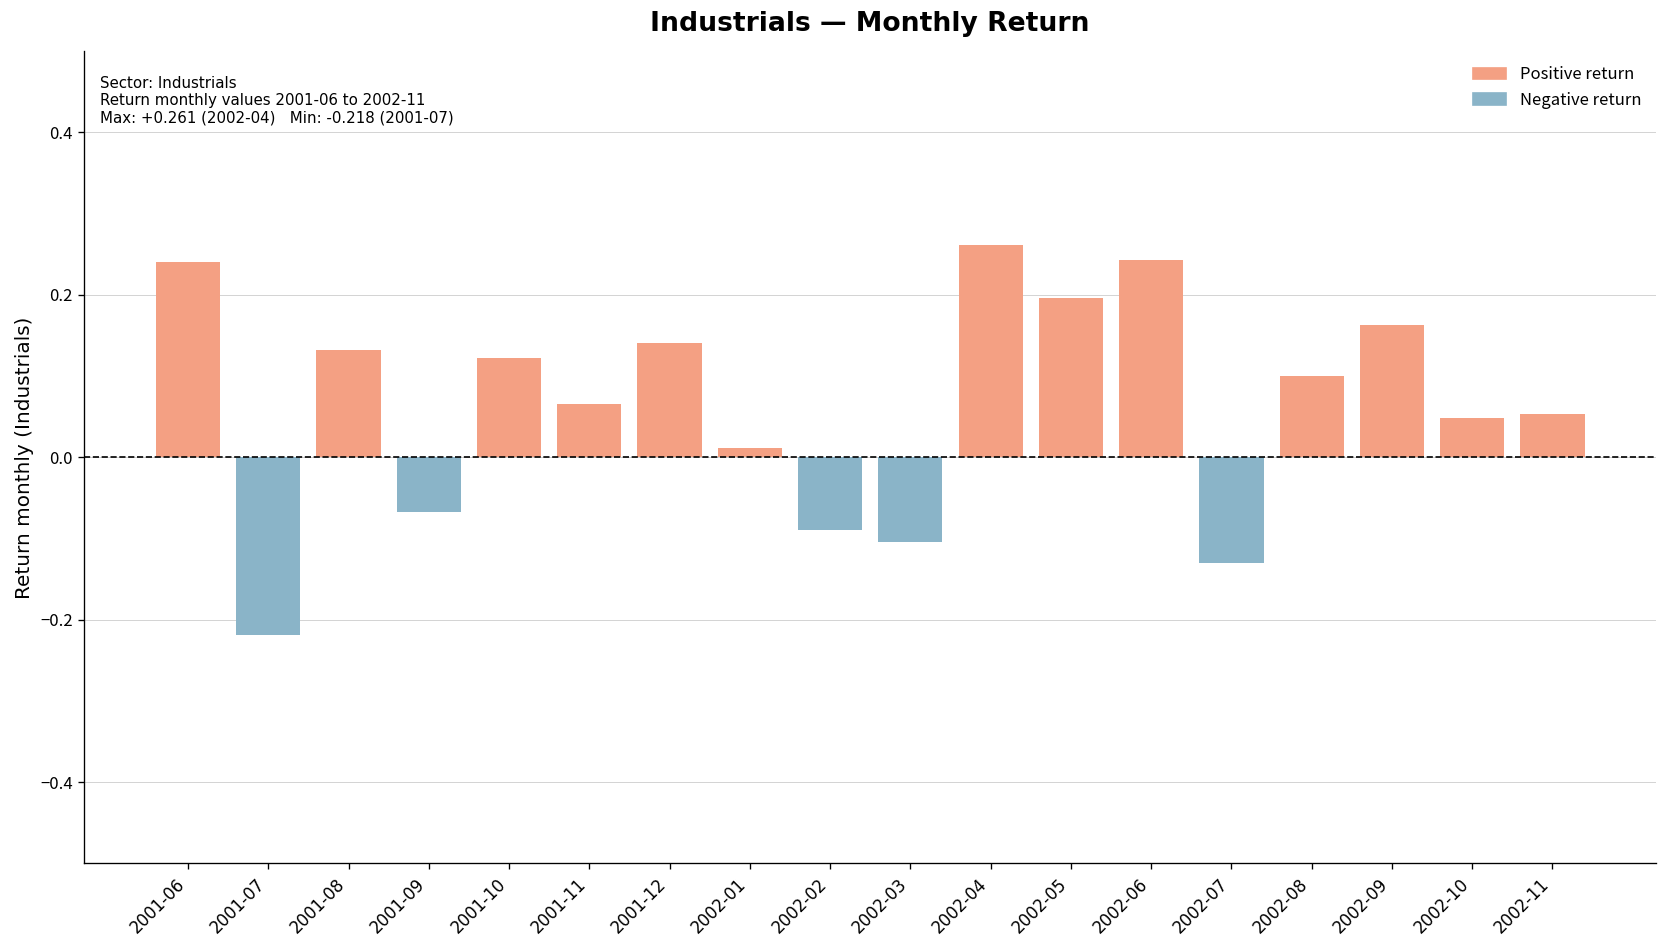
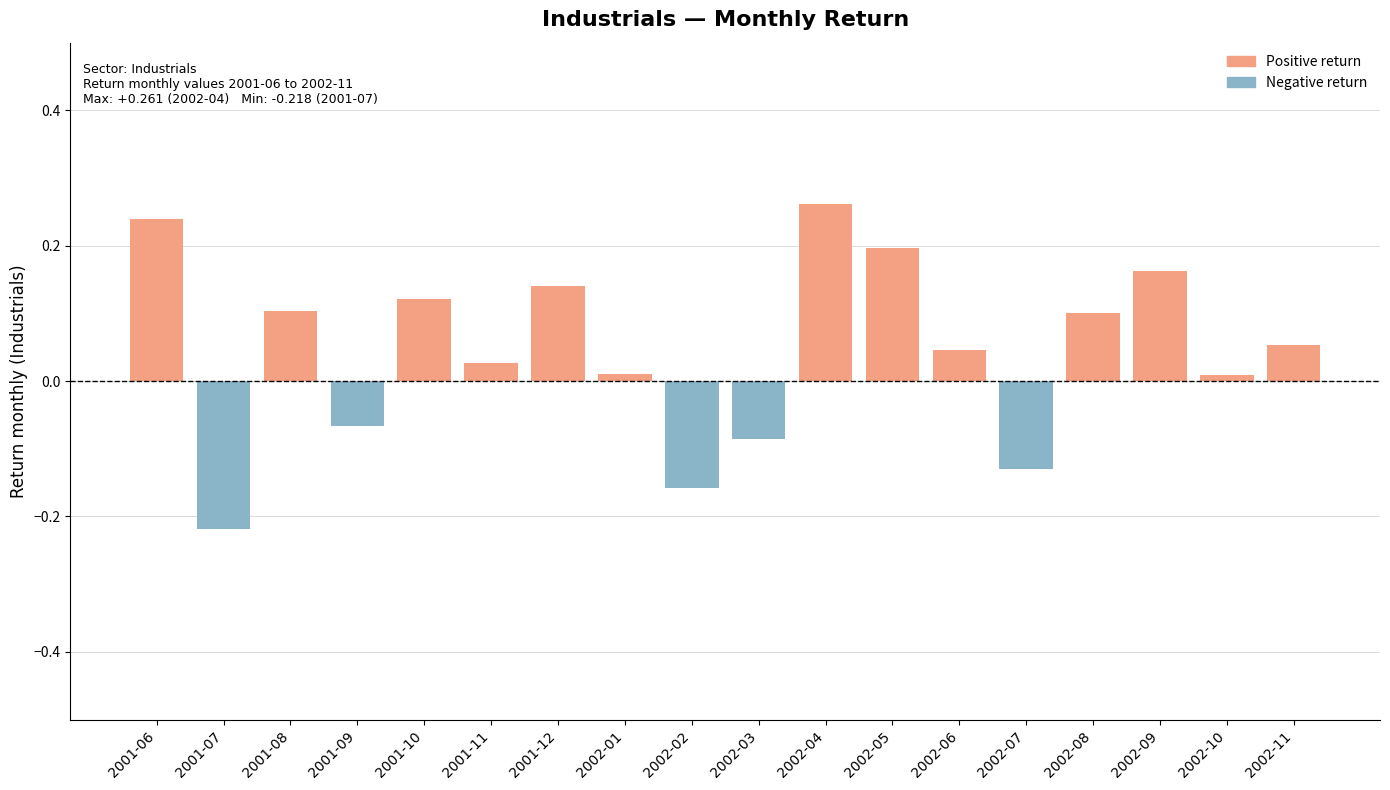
  {
    "2001-06": 0.24,
    "2001-07": -0.22,
-   "2001-08": 0.13,
+   "2001-08": 0.10,
    "2001-09": -0.07,
    "2001-10": 0.12,
-   "2001-11": 0.07,
+   "2001-11": 0.03,
    "2001-12": 0.14,
    "2002-01": 0.01,
-   "2002-02": -0.09,
-   "2002-03": -0.10,
+   "2002-02": -0.16,
+   "2002-03": -0.09,
    "2002-04": 0.26,
    "2002-05": 0.20,
-   "2002-06": 0.24,
+   "2002-06": 0.05,
    "2002-07": -0.13,
    "2002-08": 0.10,
    "2002-09": 0.16,
-   "2002-10": 0.05,
+   "2002-10": 0.01,
    "2002-11": 0.05
  }
